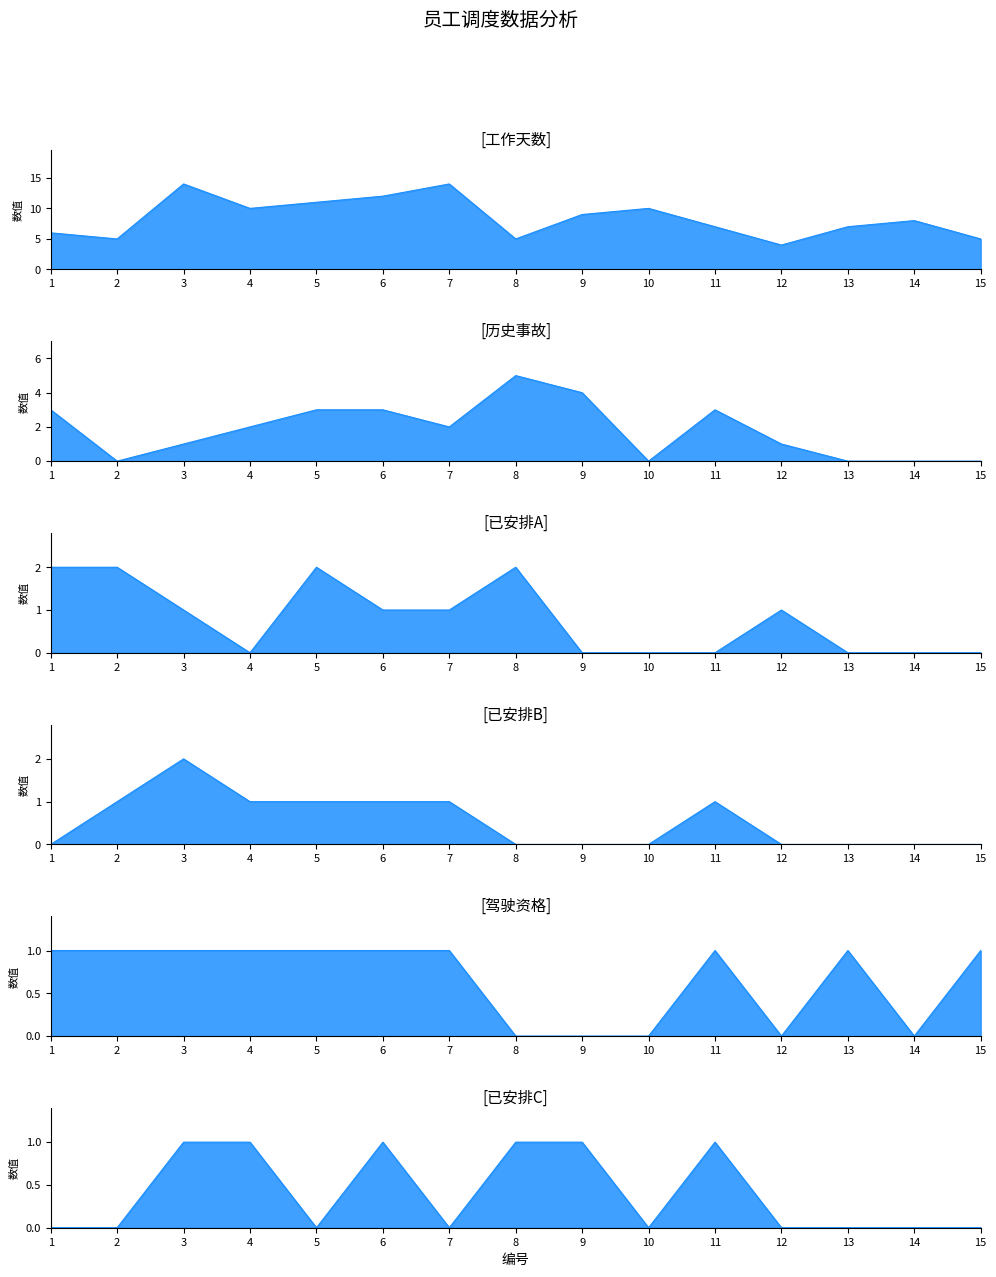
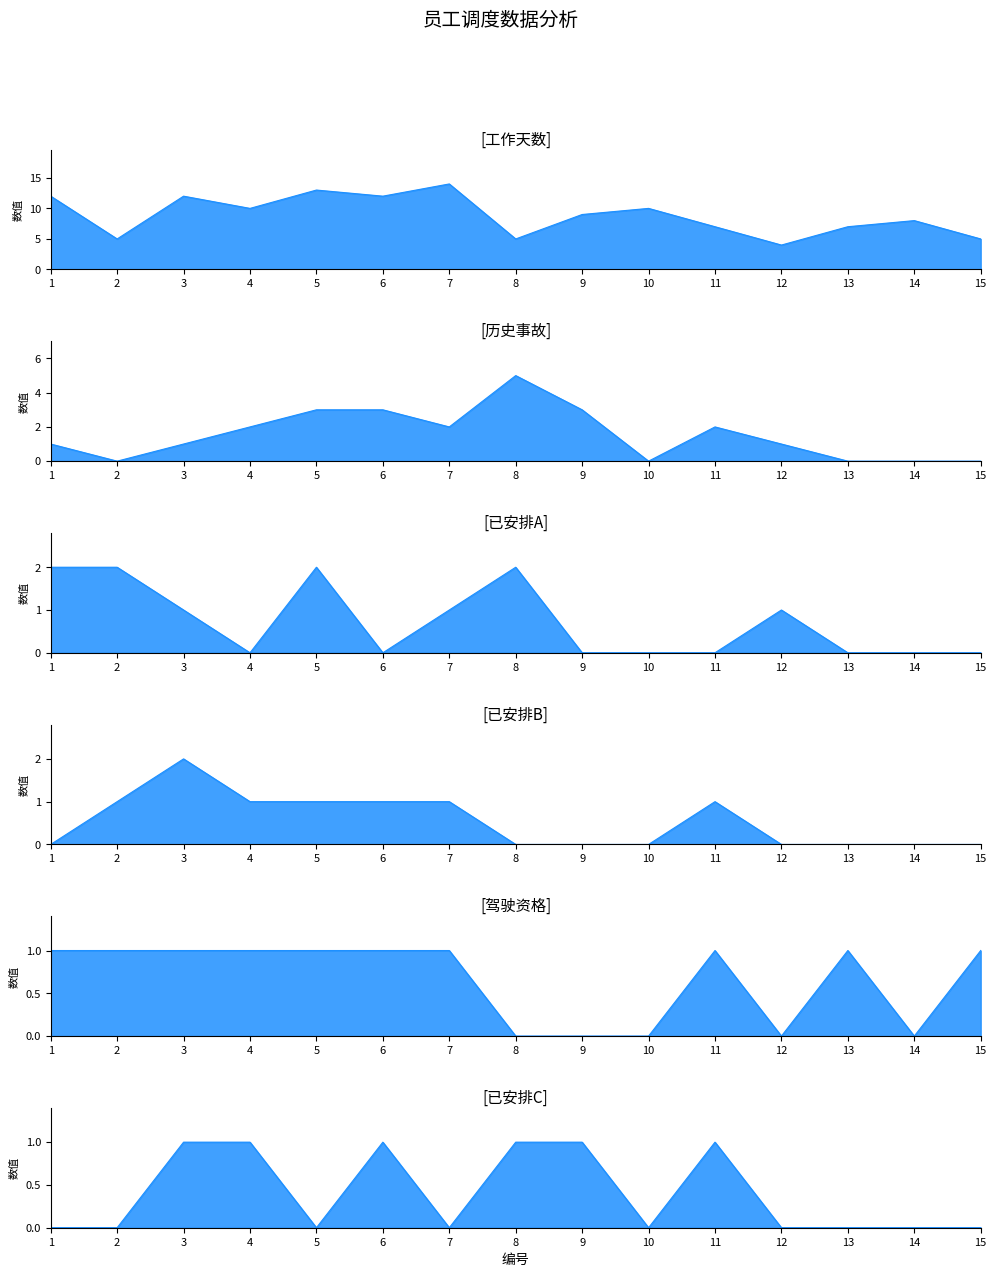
  {
    "[工作天数]": {
-     "1": 6,
+     "1": 12,
      "2": 5,
-     "3": 14,
+     "3": 12,
      "4": 10,
-     "5": 11,
+     "5": 13,
      "6": 12,
      "7": 14,
      "8": 5,
      "9": 9,
      "10": 10,
      "11": 7,
      "12": 4,
      "13": 7,
      "14": 8,
      "15": 5
    },
    "[历史事故]": {
-     "1": 3,
+     "1": 1,
      "2": 0,
      "3": 1,
      "4": 2,
      "5": 3,
      "6": 3,
      "7": 2,
      "8": 5,
-     "9": 4,
+     "9": 3,
      "10": 0,
-     "11": 3,
+     "11": 2,
      "12": 1,
      "13": 0,
      "14": 0,
      "15": 0
    },
    "[已安排A]": {
      "1": 2,
      "2": 2,
      "3": 1,
      "4": 0,
      "5": 2,
-     "6": 1,
+     "6": 0,
      "7": 1,
      "8": 2,
      "9": 0,
      "10": 0,
      "11": 0,
      "12": 1,
      "13": 0,
      "14": 0,
      "15": 0
    },
    "[已安排B]": {
      "1": 0.0,
      "2": 1.0,
      "3": 2.0,
      "4": 1.0,
      "5": 1.0,
      "6": 1.0,
      "7": 1.0,
      "8": 0.0,
      "9": 0.0,
      "10": 0.0,
      "11": 1.0,
      "12": 0.0,
      "13": 0.0,
      "14": 0.0,
      "15": 0.0
    },
    "[驾驶资格]": {
      "1": 1.0,
      "2": 1.0,
      "3": 1.0,
      "4": 1.0,
      "5": 1.0,
      "6": 1.0,
      "7": 1.0,
      "8": 0.0,
      "9": 0.0,
      "10": 0.0,
      "11": 1.0,
      "12": 0.0,
      "13": 1.0,
      "14": 0.0,
      "15": 1.0
    },
    "[已安排C]": {
      "1": 0.0,
      "2": 0.0,
      "3": 1.0,
      "4": 1.0,
      "5": 0.0,
      "6": 1.0,
      "7": 0.0,
      "8": 1.0,
      "9": 1.0,
      "10": 0.0,
      "11": 1.0,
      "12": 0.0,
      "13": 0.0,
      "14": 0.0,
      "15": 0.0
    }
  }
